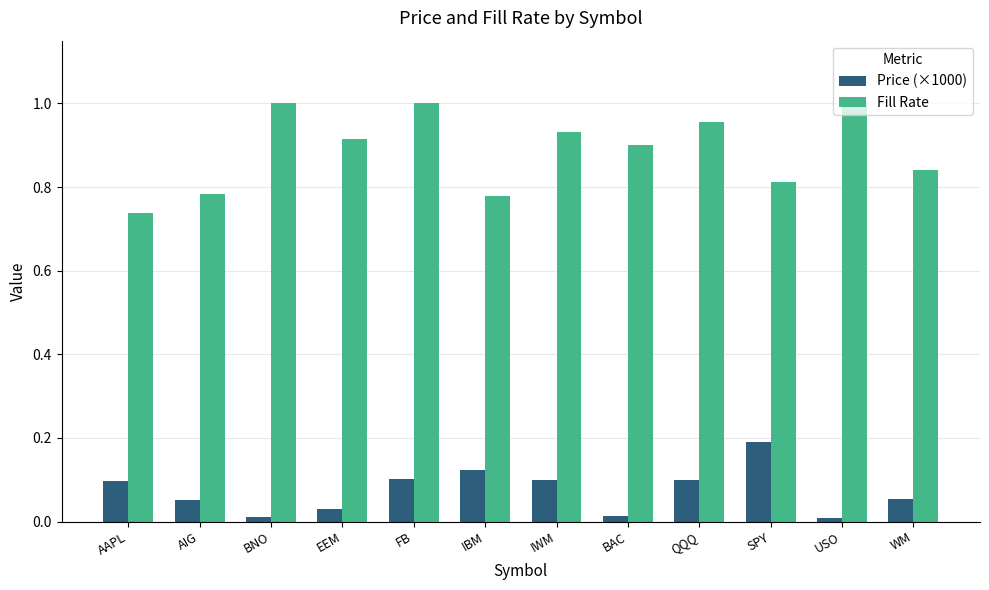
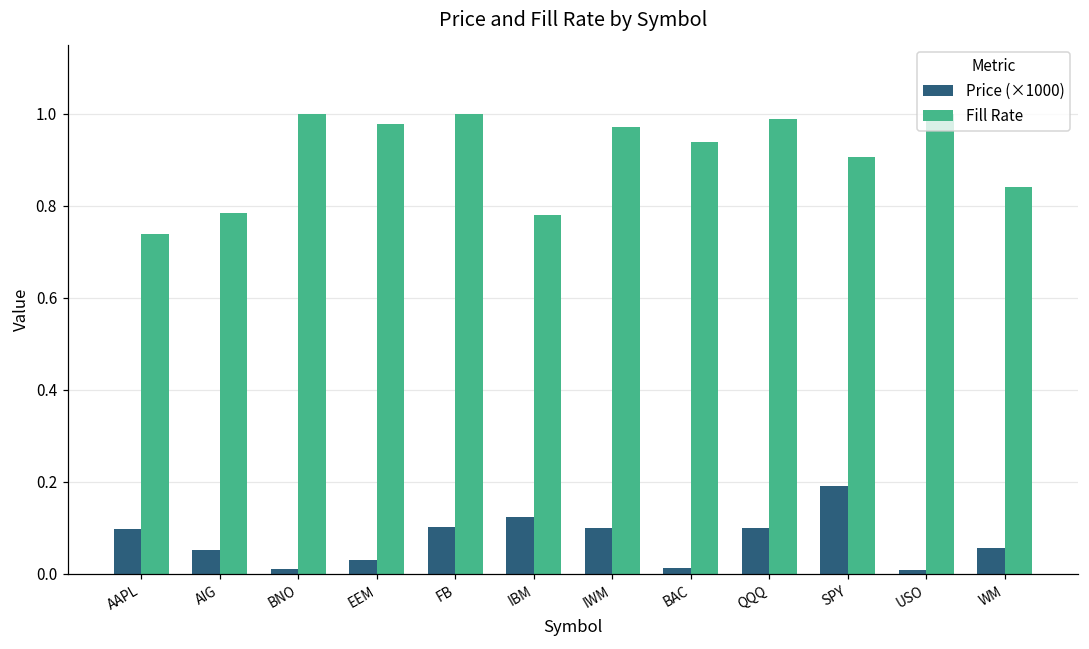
  {
    "Price (×1000)": {
      "AAPL": 0.10,
      "AIG": 0.05,
      "BNO": 0.01,
      "EEM": 0.03,
      "FB": 0.10,
      "IBM": 0.12,
      "IWM": 0.10,
      "BAC": 0.01,
      "QQQ": 0.10,
      "SPY": 0.19,
      "USO": 0.01,
      "WM": 0.05
    },
    "Fill Rate": {
      "AAPL": 0.74,
      "AIG": 0.78,
      "BNO": 1.00,
-     "EEM": 0.91,
+     "EEM": 0.98,
      "FB": 1.00,
      "IBM": 0.78,
-     "IWM": 0.93,
-     "BAC": 0.90,
-     "QQQ": 0.96,
-     "SPY": 0.81,
+     "IWM": 0.97,
+     "BAC": 0.94,
+     "QQQ": 0.99,
+     "SPY": 0.90,
      "WM": 0.84
    }
  }
